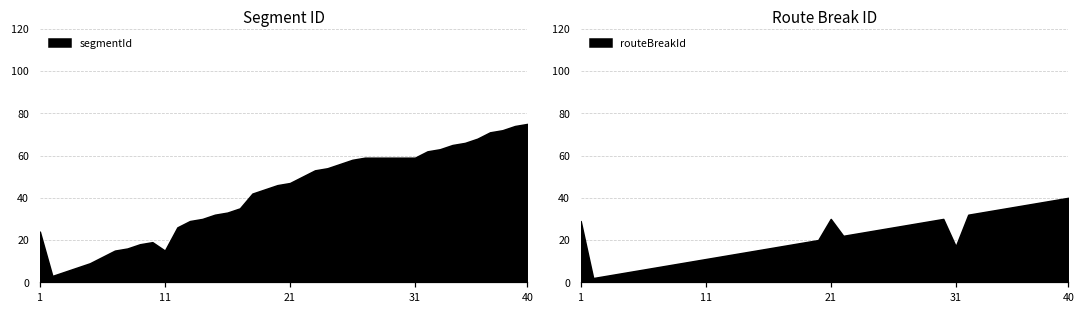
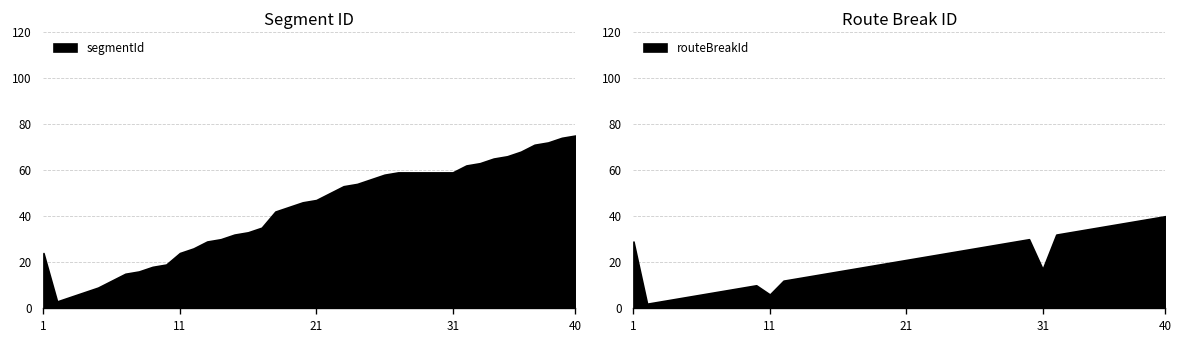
  {
    "Segment ID": {
      "1": 24,
-     "11": 15,
+     "11": 24,
      "21": 47,
      "31": 59,
      "40": 75
    },
    "Route Break ID": {
      "1": 29,
-     "11": 11,
-     "21": 30,
+     "11": 6,
+     "21": 21,
      "31": 17,
      "40": 40
    }
  }
